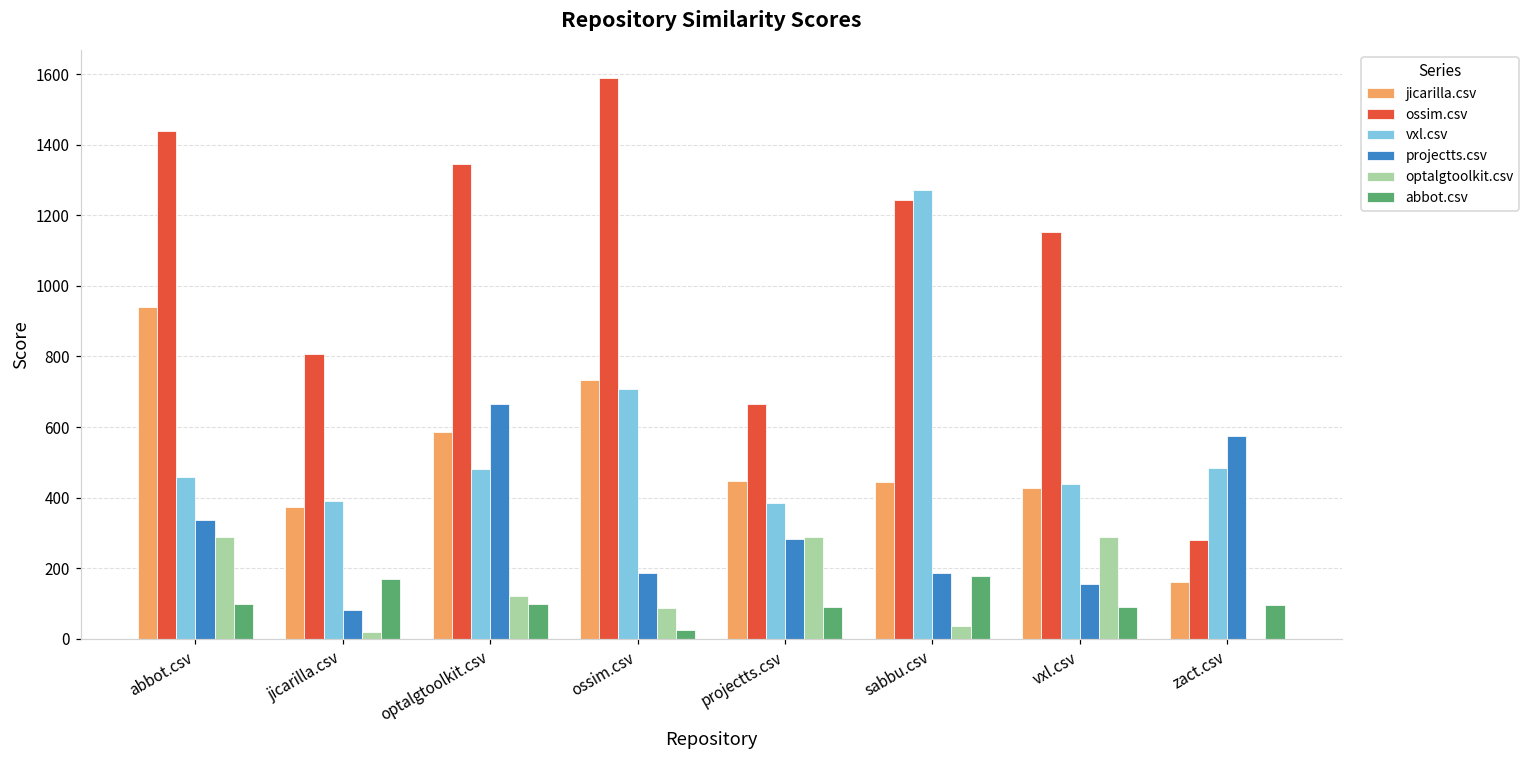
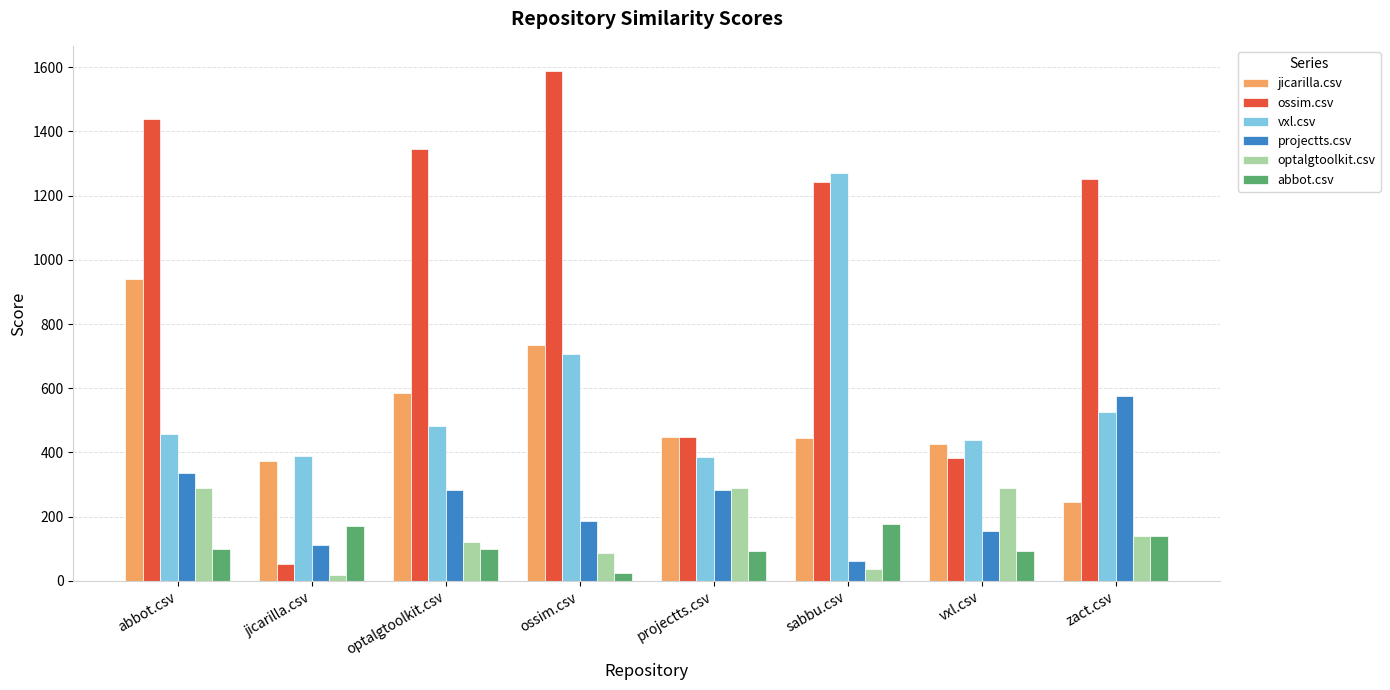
  {
    "jicarilla.csv": {
      "abbot.csv": 940,
      "jicarilla.csv": 370,
      "optalgtoolkit.csv": 590,
      "ossim.csv": 730,
      "projectts.csv": 450,
      "sabbu.csv": 450,
      "vxl.csv": 430,
-     "zact.csv": 160
+     "zact.csv": 250
    },
    "ossim.csv": {
      "abbot.csv": 1440,
-     "jicarilla.csv": 810,
+     "jicarilla.csv": 50,
      "optalgtoolkit.csv": 1350,
      "ossim.csv": 1590,
-     "projectts.csv": 670,
+     "projectts.csv": 450,
      "sabbu.csv": 1240,
-     "vxl.csv": 1150,
-     "zact.csv": 280
+     "vxl.csv": 380,
+     "zact.csv": 1250
    },
    "vxl.csv": {
      "abbot.csv": 460,
      "jicarilla.csv": 390,
      "optalgtoolkit.csv": 480,
      "ossim.csv": 710,
      "projectts.csv": 390,
      "sabbu.csv": 1270,
      "vxl.csv": 440,
-     "zact.csv": 490
+     "zact.csv": 530
    },
    "projectts.csv": {
      "abbot.csv": 340,
-     "jicarilla.csv": 80,
-     "optalgtoolkit.csv": 660,
+     "jicarilla.csv": 110,
+     "optalgtoolkit.csv": 280,
      "ossim.csv": 190,
      "projectts.csv": 280,
-     "sabbu.csv": 190,
+     "sabbu.csv": 60,
      "vxl.csv": 160,
      "zact.csv": 580
    },
    "optalgtoolkit.csv": {
      "abbot.csv": 290,
      "jicarilla.csv": 20,
      "optalgtoolkit.csv": 120,
      "ossim.csv": 90,
      "projectts.csv": 290,
      "sabbu.csv": 40,
      "vxl.csv": 290,
-     "zact.csv": 0
+     "zact.csv": 140
    },
    "abbot.csv": {
      "abbot.csv": 100,
      "jicarilla.csv": 170,
      "optalgtoolkit.csv": 100,
      "ossim.csv": 30,
      "projectts.csv": 90,
      "sabbu.csv": 180,
      "vxl.csv": 90,
-     "zact.csv": 100
+     "zact.csv": 140
    }
  }
